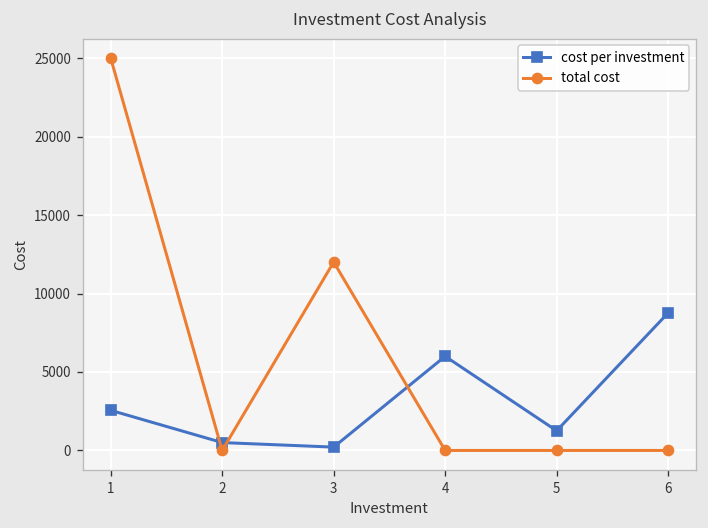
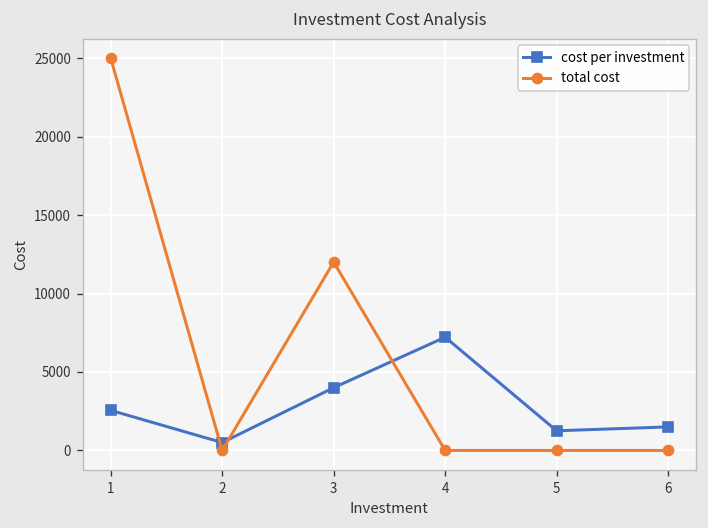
  {
    "cost per investment": {
      "1": 2600,
      "2": 500,
-     "3": 200,
-     "4": 6000,
+     "3": 4000,
+     "4": 7200,
      "5": 1300,
-     "6": 8800
+     "6": 1500
    },
    "total cost": {
      "1": 25000,
      "2": 0,
      "3": 12000,
      "4": 0,
      "5": 0,
      "6": 0
    }
  }
